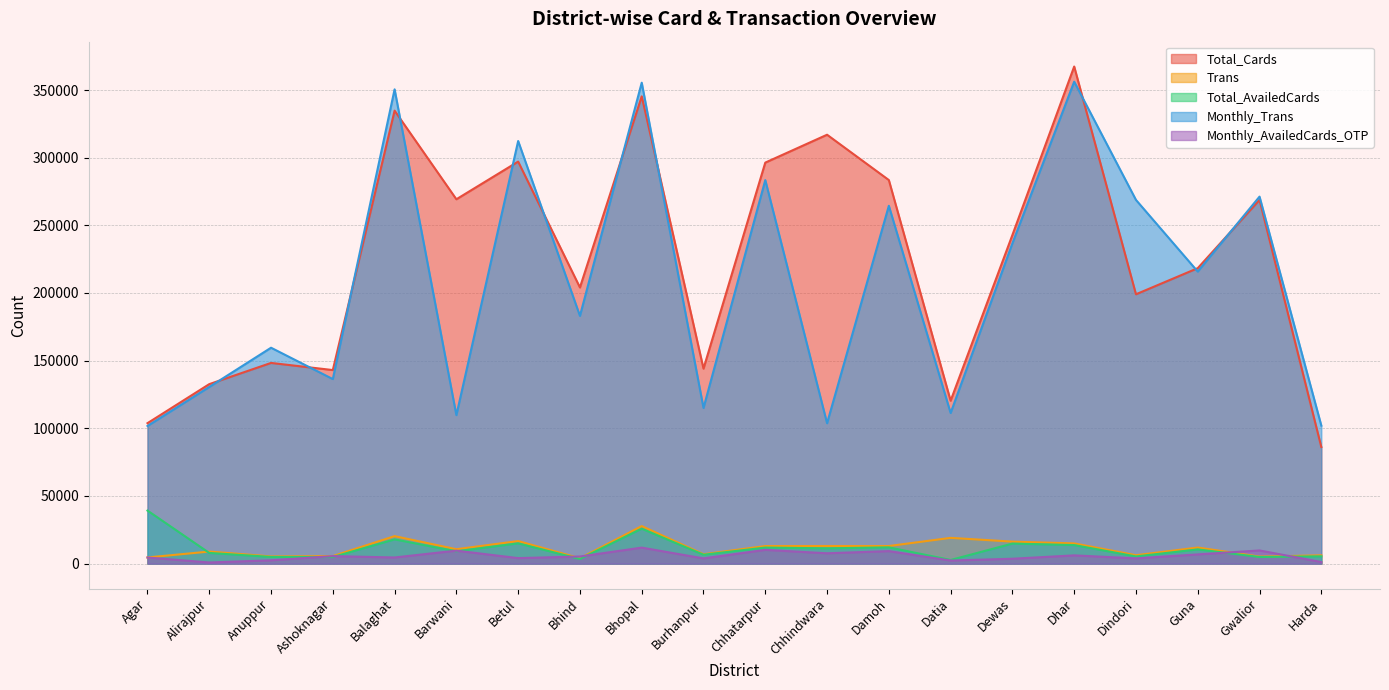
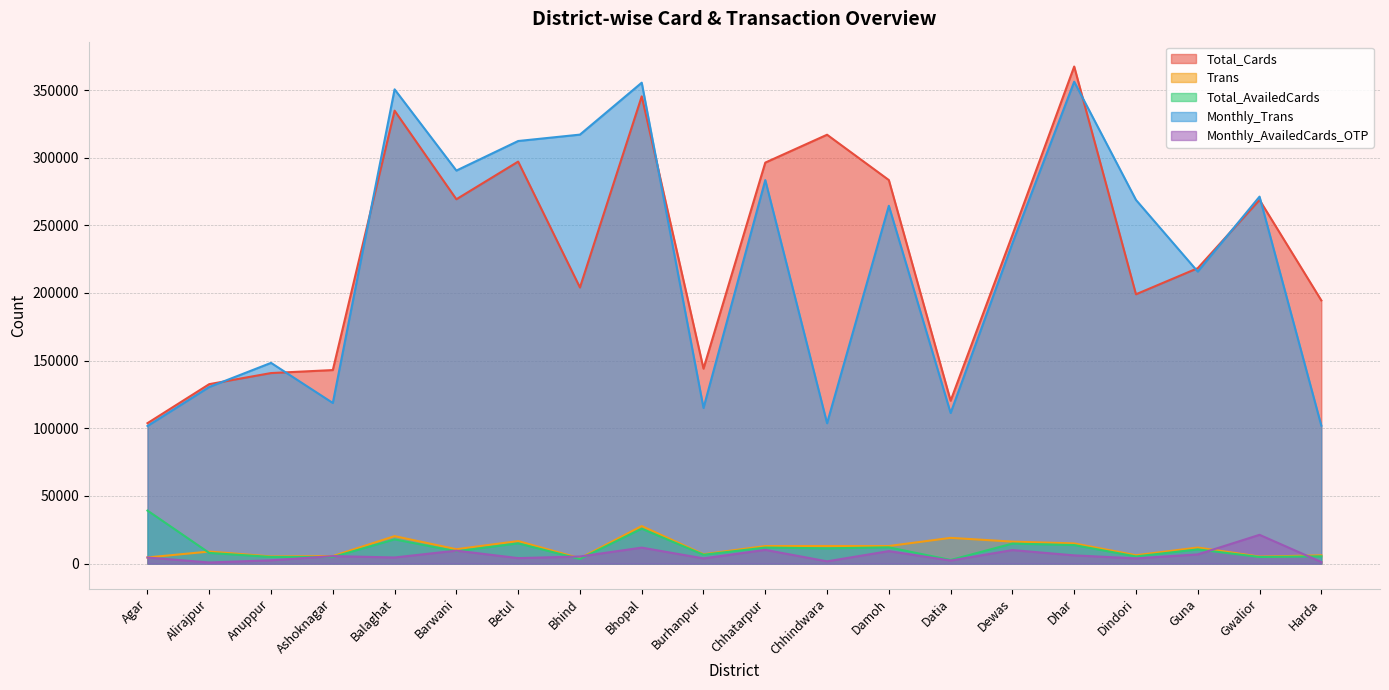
  {
    "Total_Cards": {
      "Agar": 104000,
      "Alirajpur": 133000,
-     "Anuppur": 148000,
+     "Anuppur": 141000,
      "Ashoknagar": 143000,
      "Balaghat": 335000,
      "Barwani": 269000,
      "Betul": 297000,
      "Bhind": 204000,
      "Bhopal": 345000,
      "Burhanpur": 144000,
      "Chhatarpur": 296000,
      "Chhindwara": 317000,
      "Damoh": 283000,
      "Datia": 120000,
      "Dewas": 243000,
      "Dhar": 367000,
      "Dindori": 199000,
      "Guna": 218000,
      "Gwalior": 269000,
-     "Harda": 86000
+     "Harda": 195000
    },
    "Trans": {
      "Balaghat": 20000,
      "Bhopal": 28000,
      "Datia": 19000
    },
    "Total_AvailedCards": {
      "Agar": 39000,
      "Balaghat": 18000,
      "Bhopal": 26000
    },
    "Monthly_Trans": {
      "Agar": 102000,
      "Alirajpur": 131000,
-     "Anuppur": 160000,
-     "Ashoknagar": 136000,
+     "Anuppur": 148000,
+     "Ashoknagar": 119000,
      "Balaghat": 350000,
-     "Barwani": 110000,
+     "Barwani": 290000,
      "Betul": 312000,
-     "Bhind": 183000,
+     "Bhind": 317000,
      "Bhopal": 355000,
      "Burhanpur": 115000,
      "Chhatarpur": 283000,
      "Chhindwara": 104000,
      "Damoh": 264000,
      "Datia": 111000,
      "Dewas": 237000,
      "Dhar": 356000,
      "Dindori": 269000,
      "Guna": 216000,
      "Gwalior": 271000,
      "Harda": 102000
    },
    "Monthly_AvailedCards_OTP": {
      "Alirajpur": 1000,
      "Anuppur": 2000,
      "Balaghat": 5000,
      "Betul": 4000,
      "Bhopal": 12000,
      "Burhanpur": 4000,
-     "Chhindwara": 8000,
+     "Chhindwara": 2000,
      "Damoh": 9000,
-     "Dewas": 4000,
+     "Dewas": 10000,
      "Dhar": 6000,
      "Guna": 7000,
-     "Gwalior": 10000,
+     "Gwalior": 21000,
      "Harda": 1000
    }
  }
